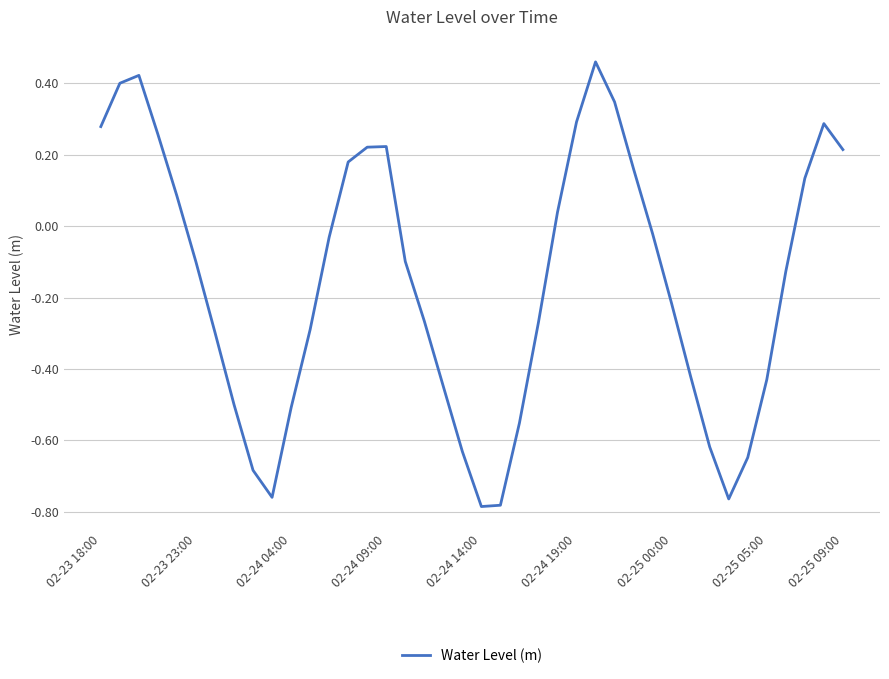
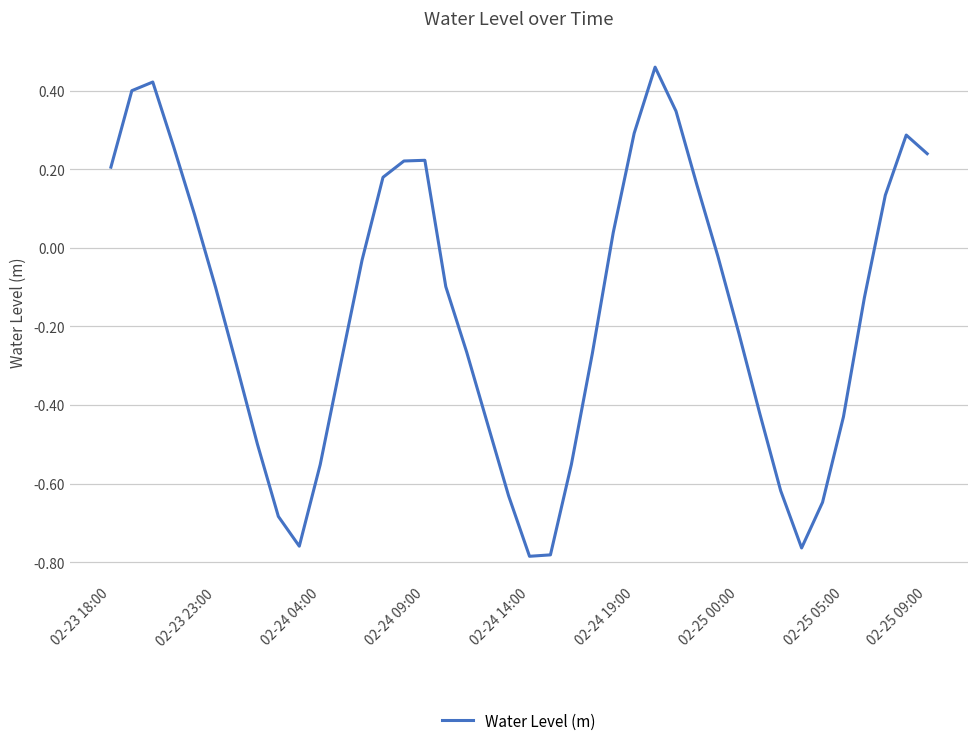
  {
-   "02-23 18:00": 0.28,
+   "02-23 18:00": 0.21,
    "02-23 23:00": -0.10,
-   "02-24 04:00": -0.51,
+   "02-24 04:00": -0.55,
    "02-24 09:00": 0.22,
    "02-24 14:00": -0.79,
    "02-24 19:00": 0.29,
    "02-25 00:00": -0.22,
    "02-25 05:00": -0.43,
-   "02-25 09:00": 0.21
+   "02-25 09:00": 0.24
  }
